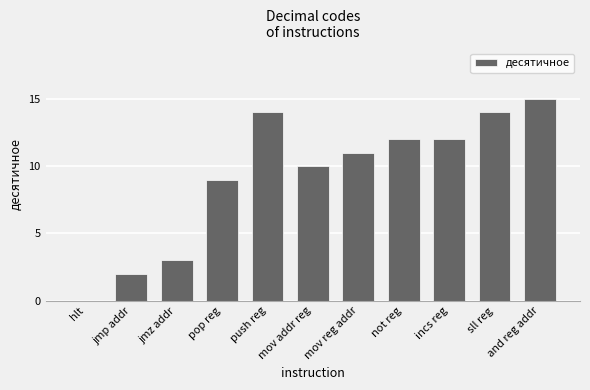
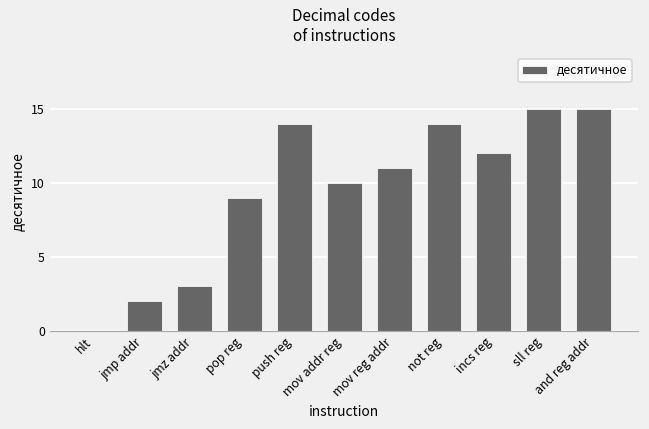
  {
    "hlt": 0,
    "jmp addr": 2,
    "jmz addr": 3,
    "pop reg": 9,
    "push reg": 14,
    "mov addr reg": 10,
    "mov reg addr": 11,
-   "not reg": 12,
+   "not reg": 14,
    "incs reg": 12,
-   "sll reg": 14,
+   "sll reg": 15,
    "and reg addr": 15
  }
